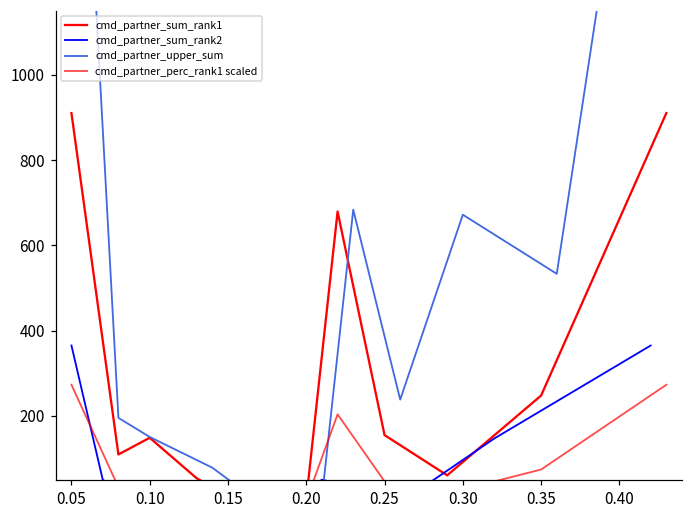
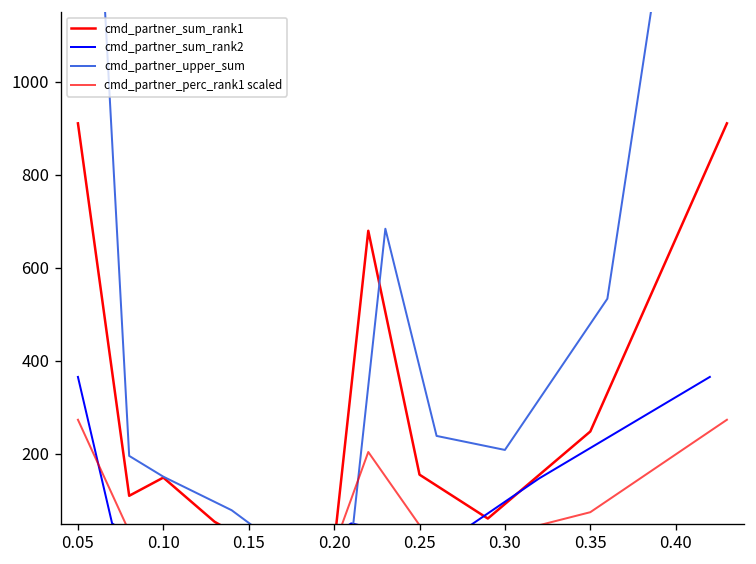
  {
    "cmd_partner_sum_rank2": {
      "0.05": 370
    },
    "cmd_partner_upper_sum": {
-     "0.30": 670
+     "0.30": 210
    }
  }
